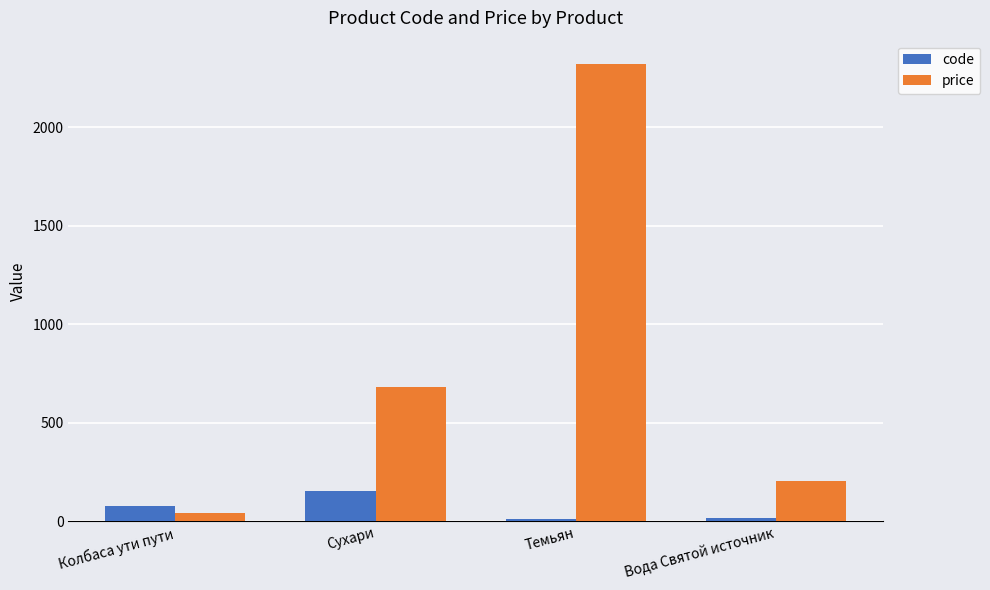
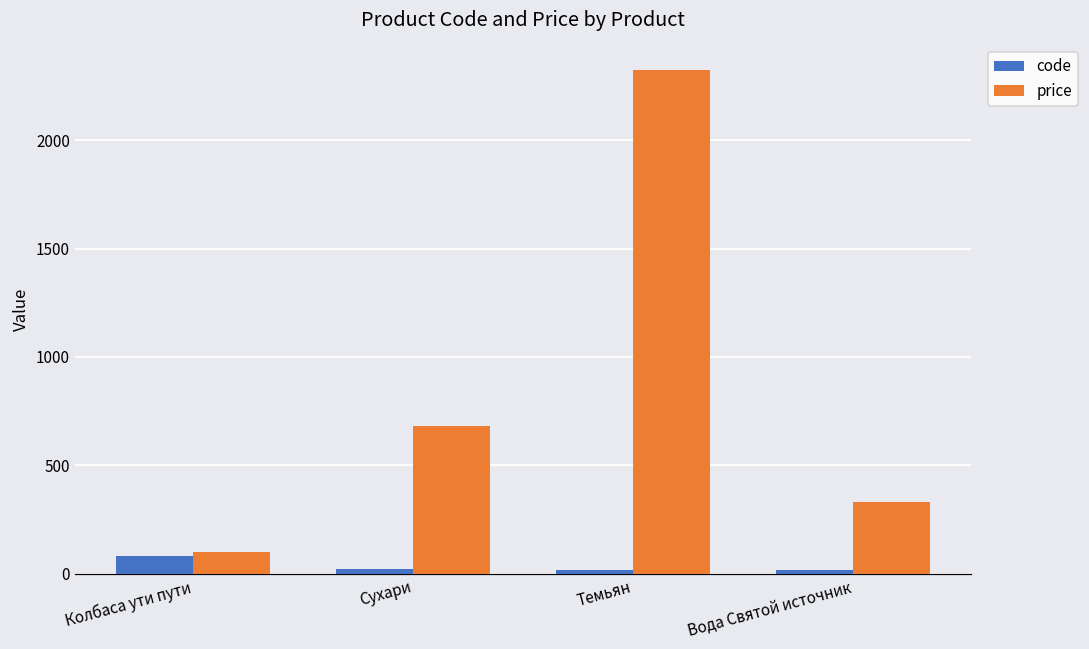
  {
    "code": {
      "Колбаса ути пути": 80,
-     "Сухари": 160,
+     "Сухари": 20,
      "Темьян": 20,
      "Вода Святой источник": 20
    },
    "price": {
-     "Колбаса ути пути": 40,
+     "Колбаса ути пути": 100,
      "Сухари": 680,
      "Темьян": 2320,
-     "Вода Святой источник": 210
+     "Вода Святой источник": 330
    }
  }
